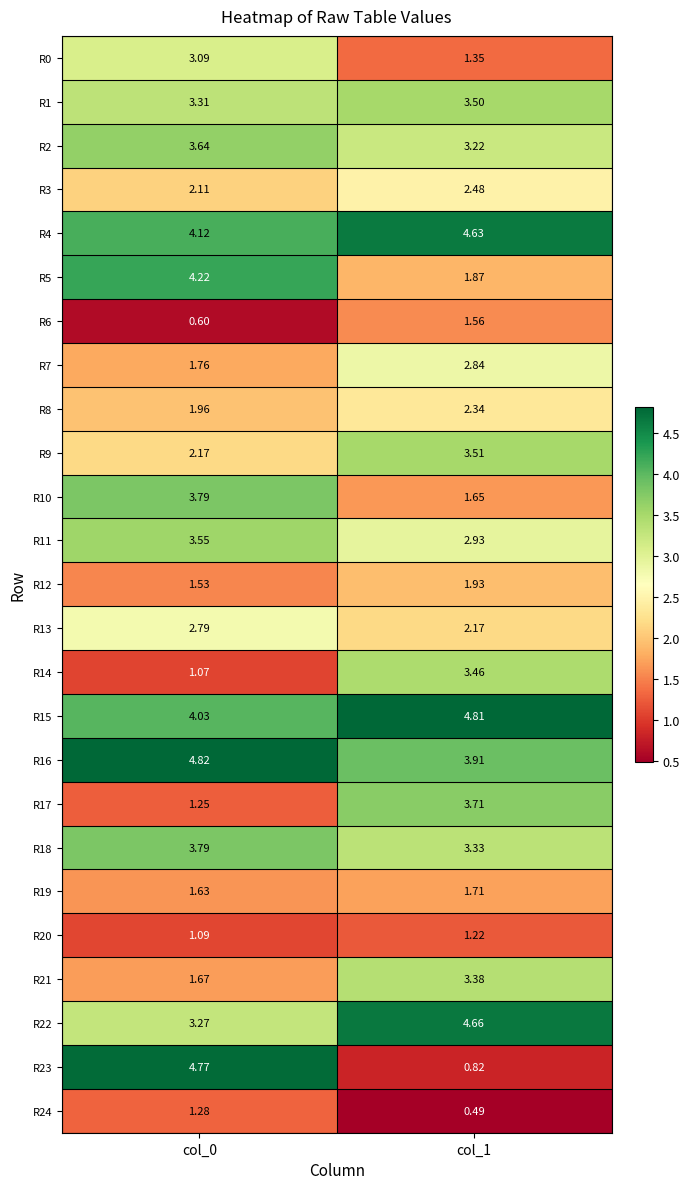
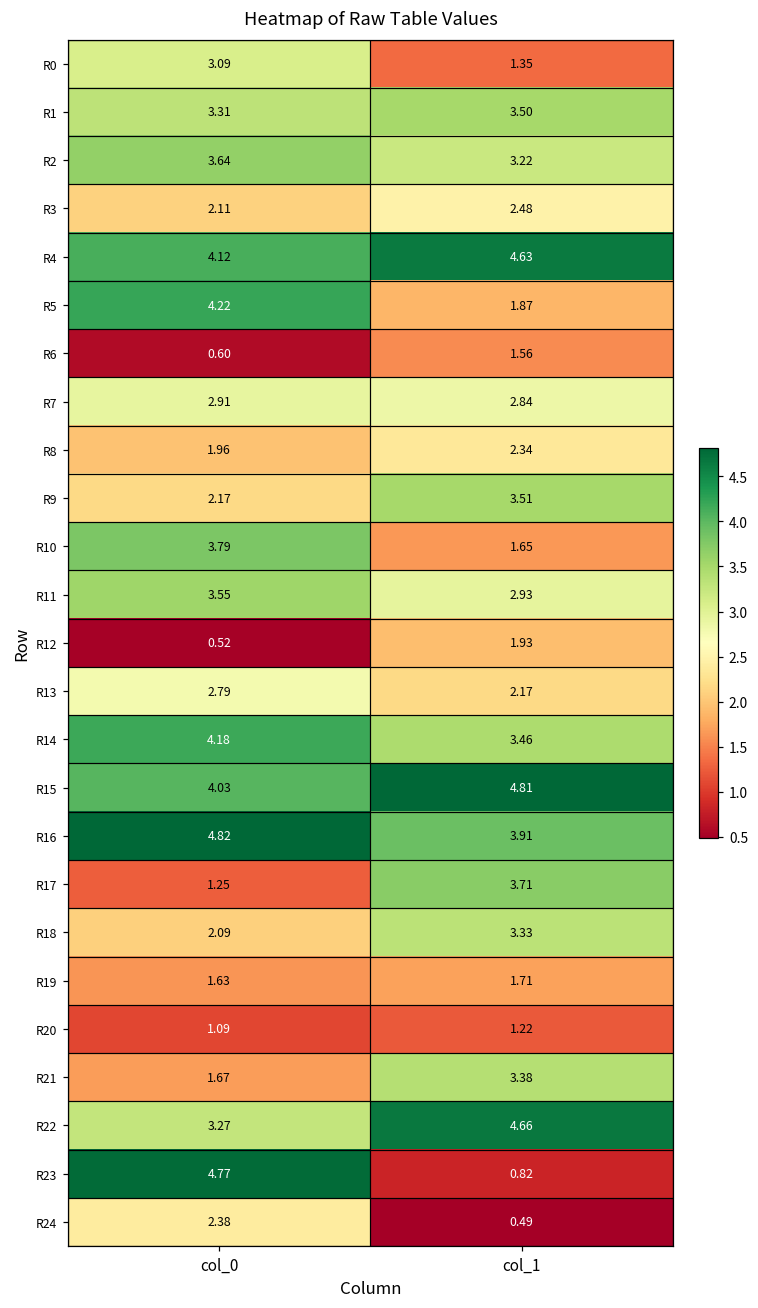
  {
    "R0": {
      "col_0": 3.09,
      "col_1": 1.35
    },
    "R1": {
      "col_0": 3.31,
      "col_1": 3.50
    },
    "R2": {
      "col_0": 3.64,
      "col_1": 3.22
    },
    "R3": {
      "col_0": 2.11,
      "col_1": 2.48
    },
    "R4": {
      "col_0": 4.12,
      "col_1": 4.63
    },
    "R5": {
      "col_0": 4.22,
      "col_1": 1.87
    },
    "R6": {
      "col_0": 0.60,
      "col_1": 1.56
    },
    "R7": {
-     "col_0": 1.76,
+     "col_0": 2.91,
      "col_1": 2.84
    },
    "R8": {
      "col_0": 1.96,
      "col_1": 2.34
    },
    "R9": {
      "col_0": 2.17,
      "col_1": 3.51
    },
    "R10": {
      "col_0": 3.79,
      "col_1": 1.65
    },
    "R11": {
      "col_0": 3.55,
      "col_1": 2.93
    },
    "R12": {
-     "col_0": 1.53,
+     "col_0": 0.52,
      "col_1": 1.93
    },
    "R13": {
      "col_0": 2.79,
      "col_1": 2.17
    },
    "R14": {
-     "col_0": 1.07,
+     "col_0": 4.18,
      "col_1": 3.46
    },
    "R15": {
      "col_0": 4.03,
      "col_1": 4.81
    },
    "R16": {
      "col_0": 4.82,
      "col_1": 3.91
    },
    "R17": {
      "col_0": 1.25,
      "col_1": 3.71
    },
    "R18": {
-     "col_0": 3.79,
+     "col_0": 2.09,
      "col_1": 3.33
    },
    "R19": {
      "col_0": 1.63,
      "col_1": 1.71
    },
    "R20": {
      "col_0": 1.09,
      "col_1": 1.22
    },
    "R21": {
      "col_0": 1.67,
      "col_1": 3.38
    },
    "R22": {
      "col_0": 3.27,
      "col_1": 4.66
    },
    "R23": {
      "col_0": 4.77,
      "col_1": 0.82
    },
    "R24": {
-     "col_0": 1.28,
+     "col_0": 2.38,
      "col_1": 0.49
    }
  }
